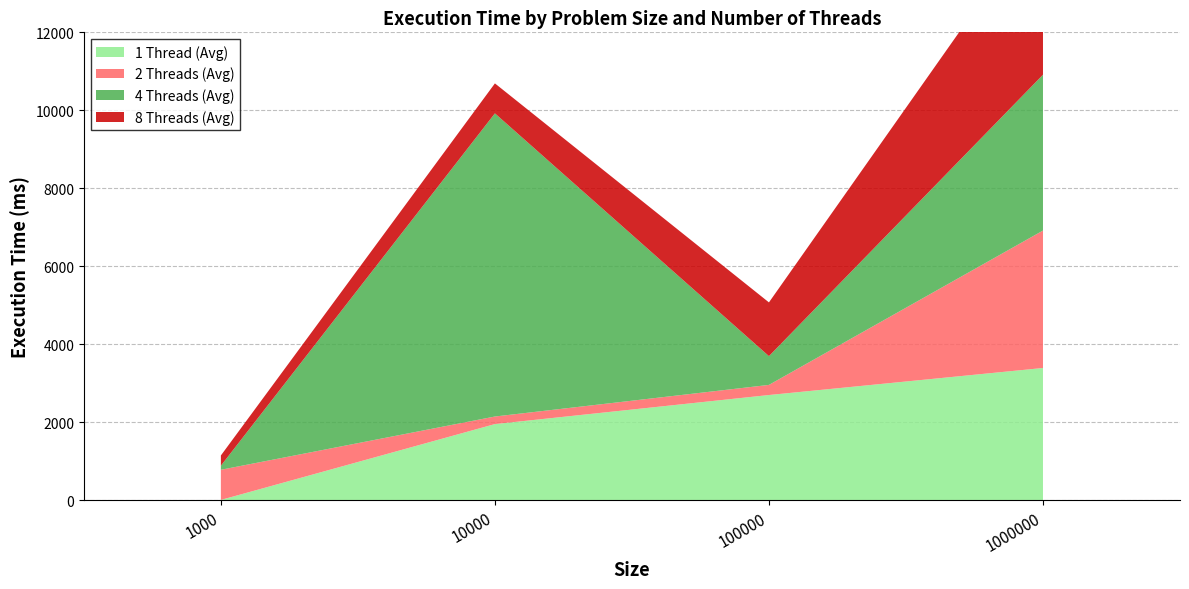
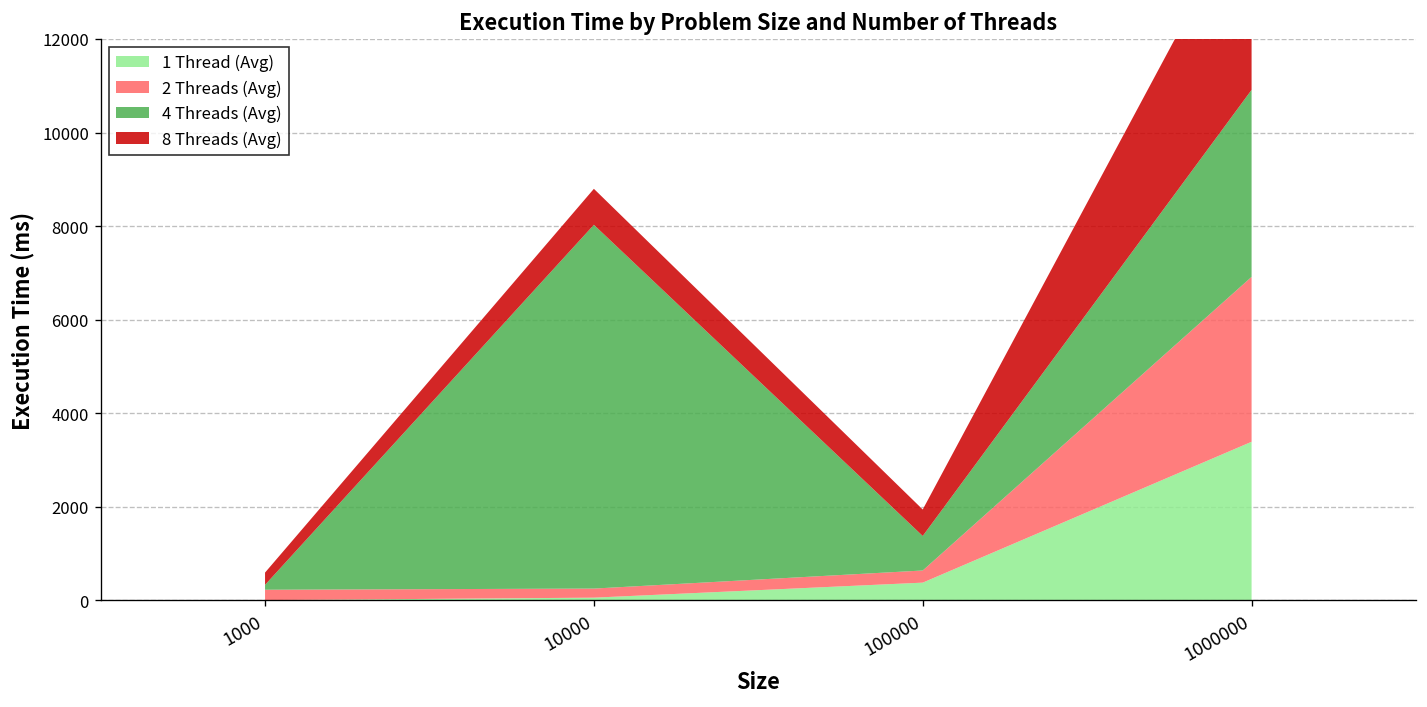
  {
    "1 Thread (Avg)": {
      "1000": 0,
-     "10000": 2000,
-     "100000": 2700,
+     "10000": 100,
+     "100000": 400,
      "1000000": 3400
    },
    "2 Threads (Avg)": {
-     "1000": 800,
+     "1000": 200,
      "10000": 200,
      "100000": 300,
      "1000000": 3500
    },
    "4 Threads (Avg)": {
      "1000": 100,
      "10000": 7800,
      "100000": 700,
      "1000000": 4000
    },
    "8 Threads (Avg)": {
      "1000": 300,
      "10000": 800,
-     "100000": 1400
+     "100000": 600
    }
  }
